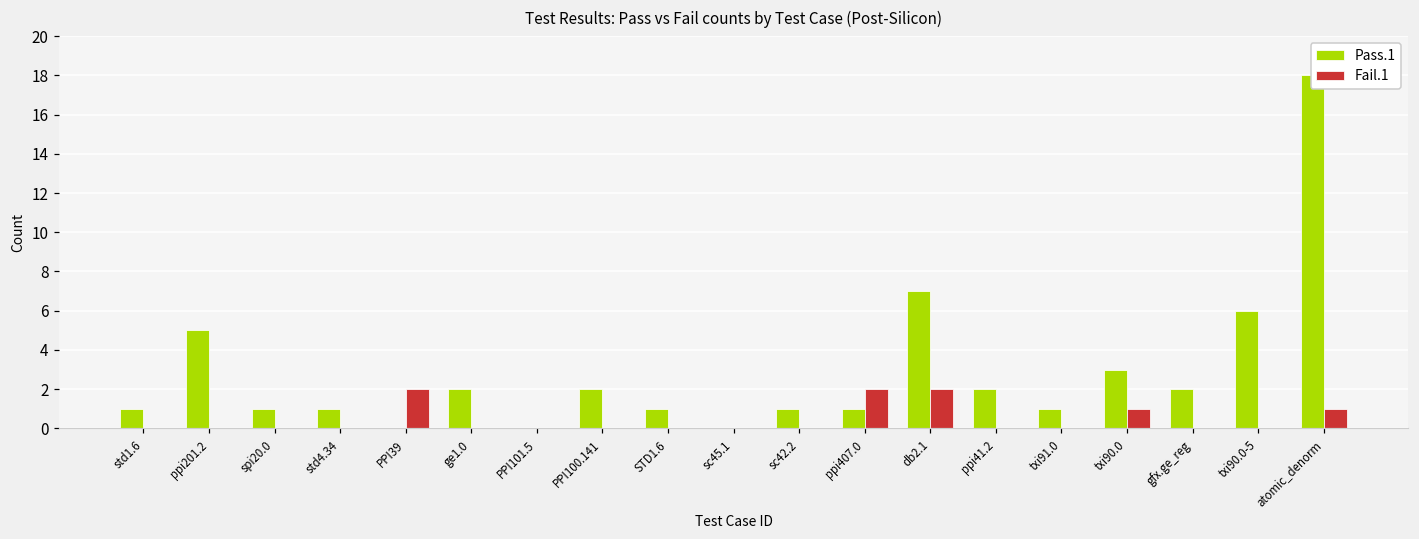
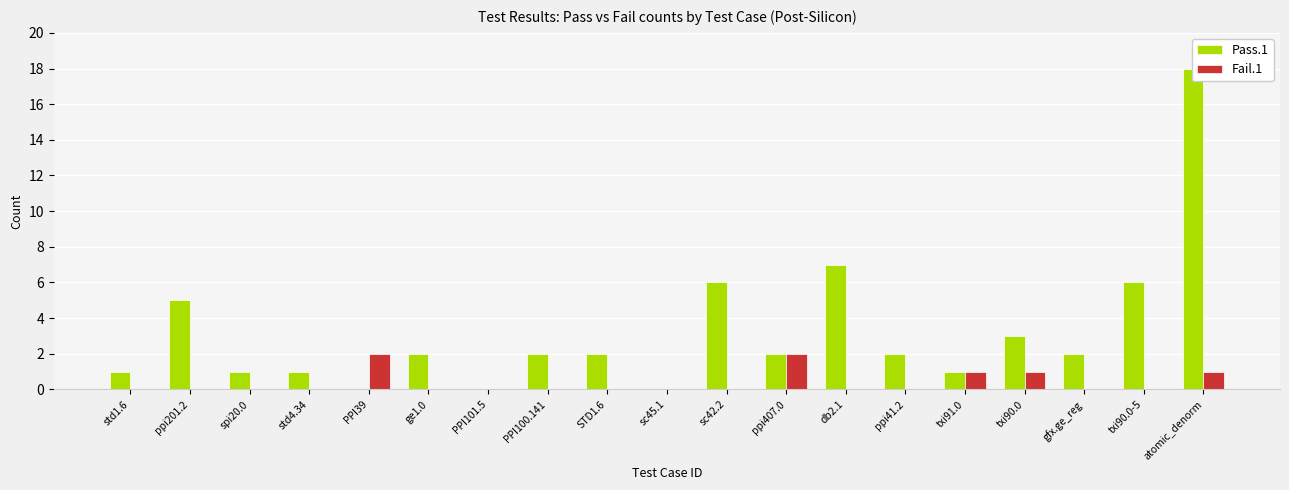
  {
    "Pass.1": {
      "std1.6": 1,
      "ppi201.2": 5,
      "spi20.0": 1,
      "std4.34": 1,
      "PPI39": 0,
      "ge1.0": 2,
      "PPI101.5": 0,
      "PPI100.141": 2,
-     "STD1.6": 1,
+     "STD1.6": 2,
      "sc45.1": 0,
-     "sc42.2": 1,
-     "ppi407.0": 1,
+     "sc42.2": 6,
+     "ppi407.0": 2,
      "db2.1": 7,
      "ppi41.2": 2,
      "txi91.0": 1,
      "txi90.0": 3,
      "gfx.ge_reg": 2,
      "txi90.0-5": 6
    },
    "Fail.1": {
      "std1.6": 0,
      "ppi201.2": 0,
      "spi20.0": 0,
      "std4.34": 0,
      "PPI39": 2,
      "ge1.0": 0,
      "PPI101.5": 0,
      "PPI100.141": 0,
      "STD1.6": 0,
      "sc45.1": 0,
      "sc42.2": 0,
      "ppi407.0": 2,
-     "db2.1": 2,
+     "db2.1": 0,
      "ppi41.2": 0,
-     "txi91.0": 0,
+     "txi91.0": 1,
      "txi90.0": 1,
      "gfx.ge_reg": 0,
      "txi90.0-5": 0,
      "atomic_denorm": 1
    }
  }
